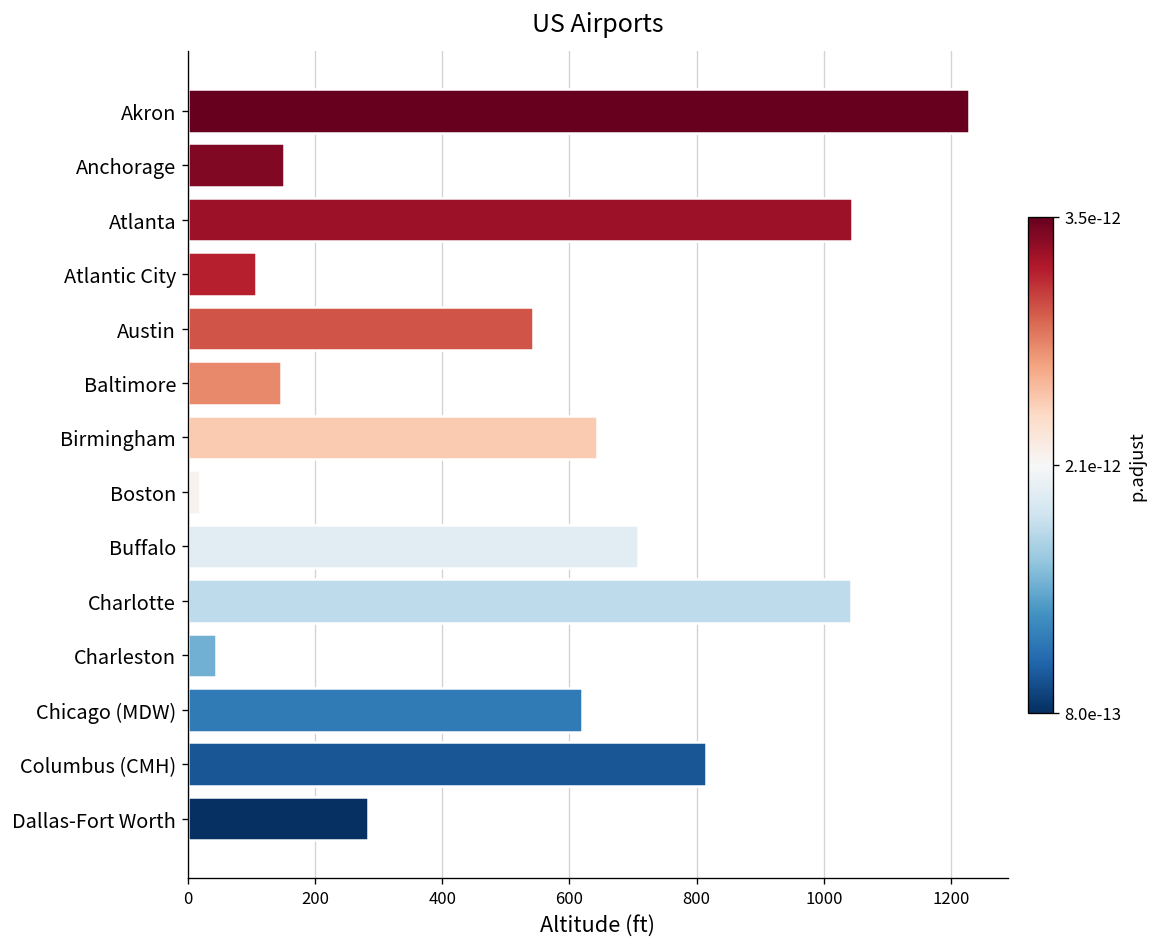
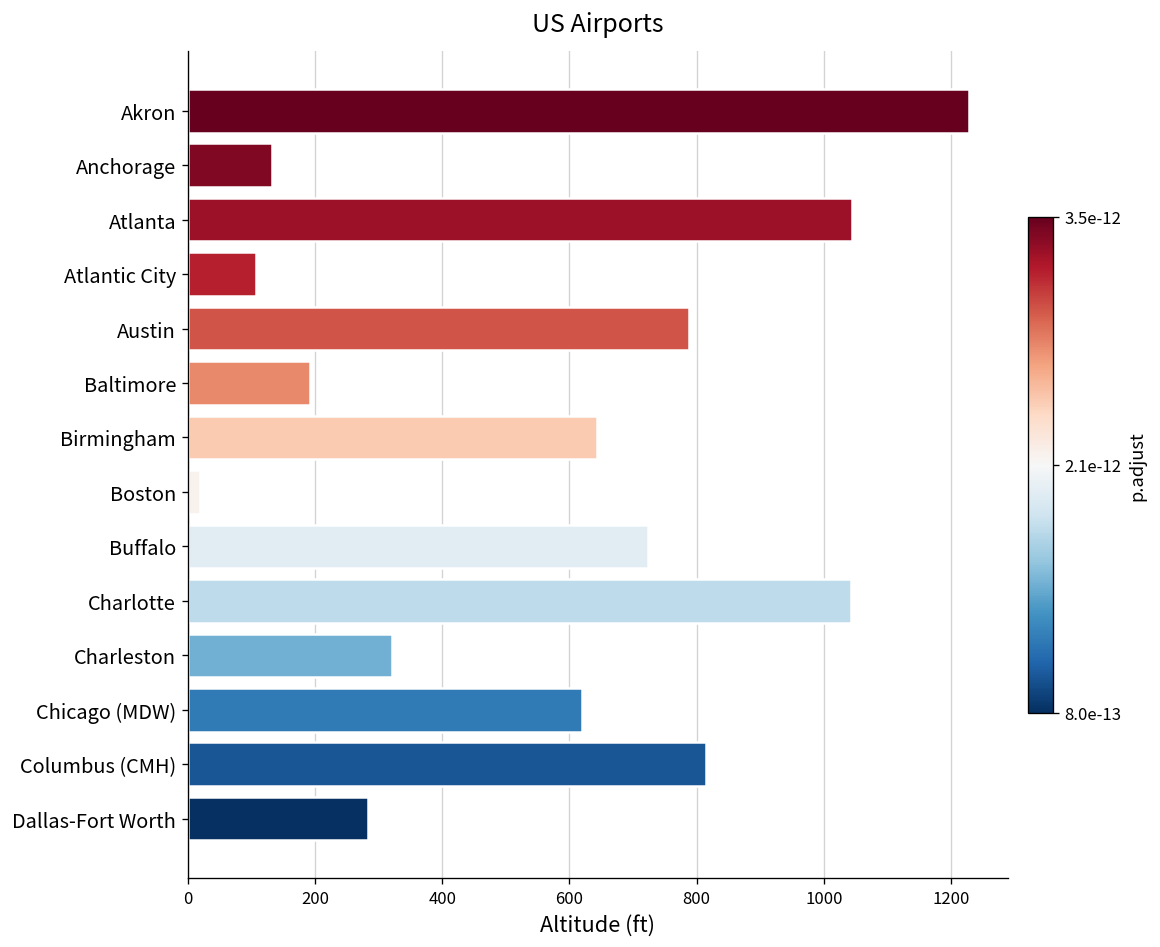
  {
    "Akron": 1230,
-   "Anchorage": 150,
+   "Anchorage": 130,
    "Atlanta": 1040,
    "Atlantic City": 110,
-   "Austin": 540,
-   "Baltimore": 150,
+   "Austin": 790,
+   "Baltimore": 190,
    "Birmingham": 640,
    "Boston": 20,
-   "Buffalo": 710,
+   "Buffalo": 720,
    "Charlotte": 1040,
-   "Charleston": 50,
+   "Charleston": 320,
    "Chicago (MDW)": 620,
    "Columbus (CMH)": 820,
    "Dallas-Fort Worth": 280
  }
